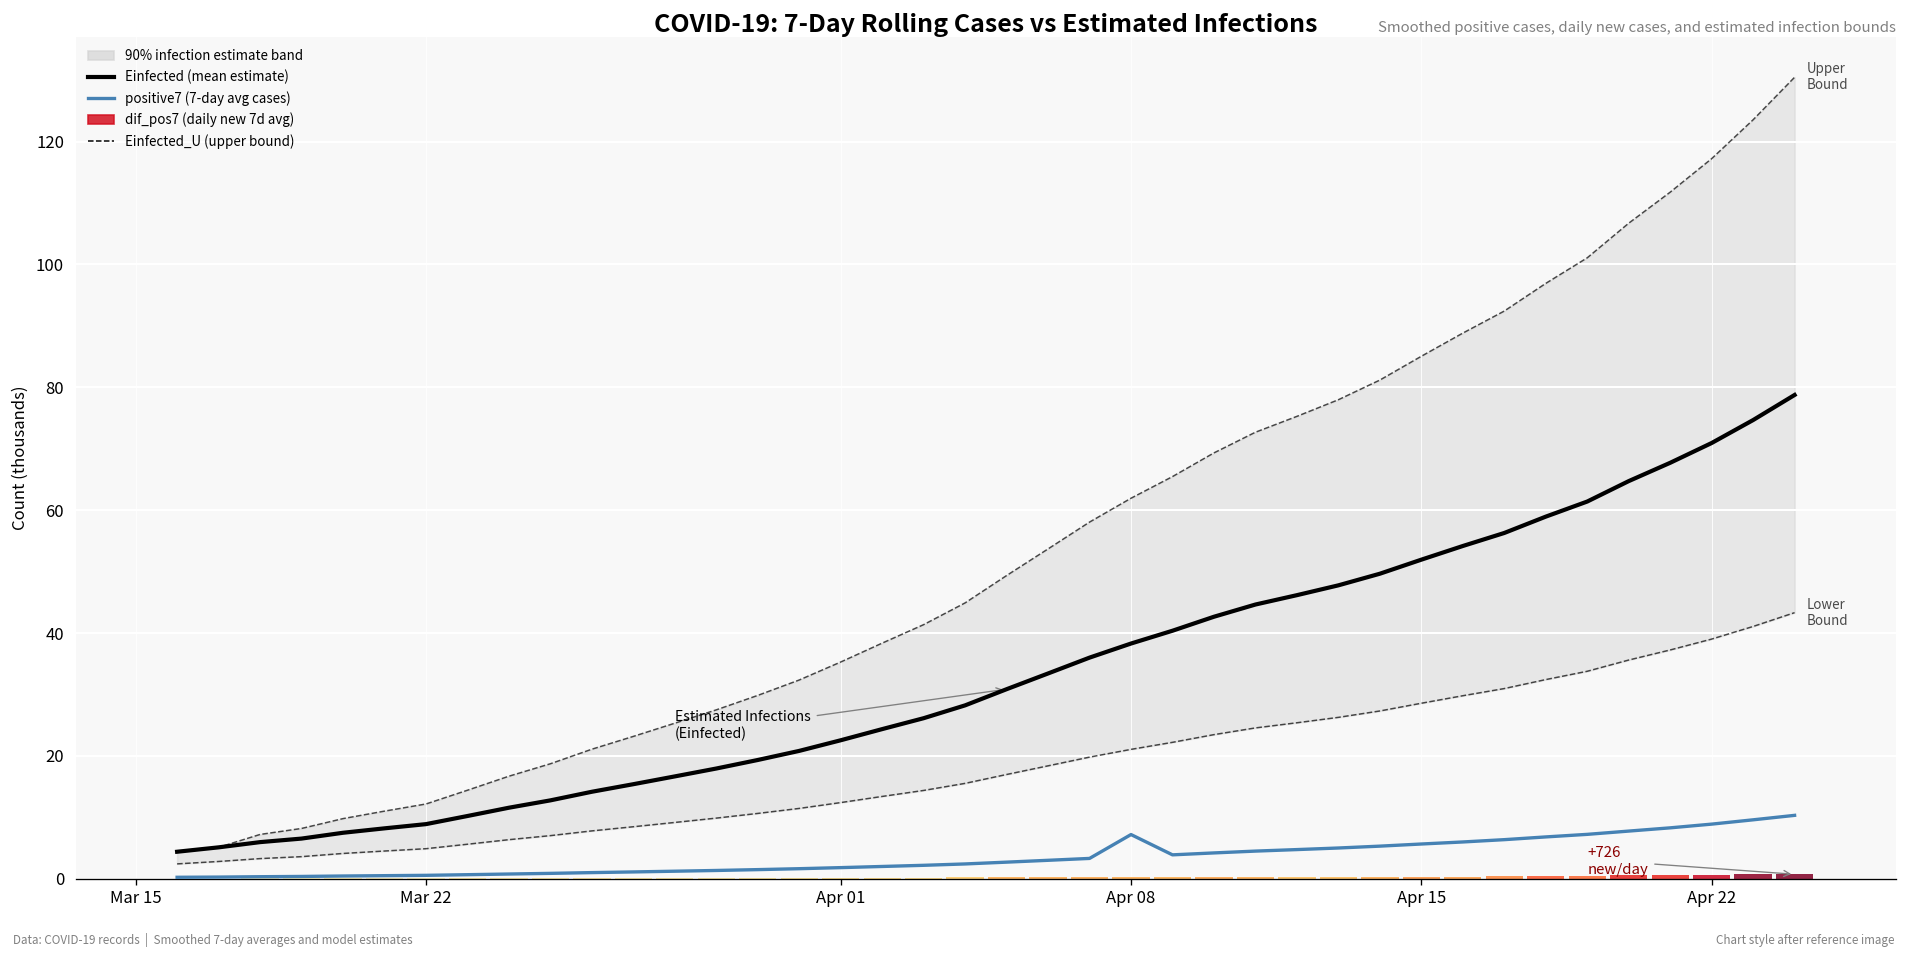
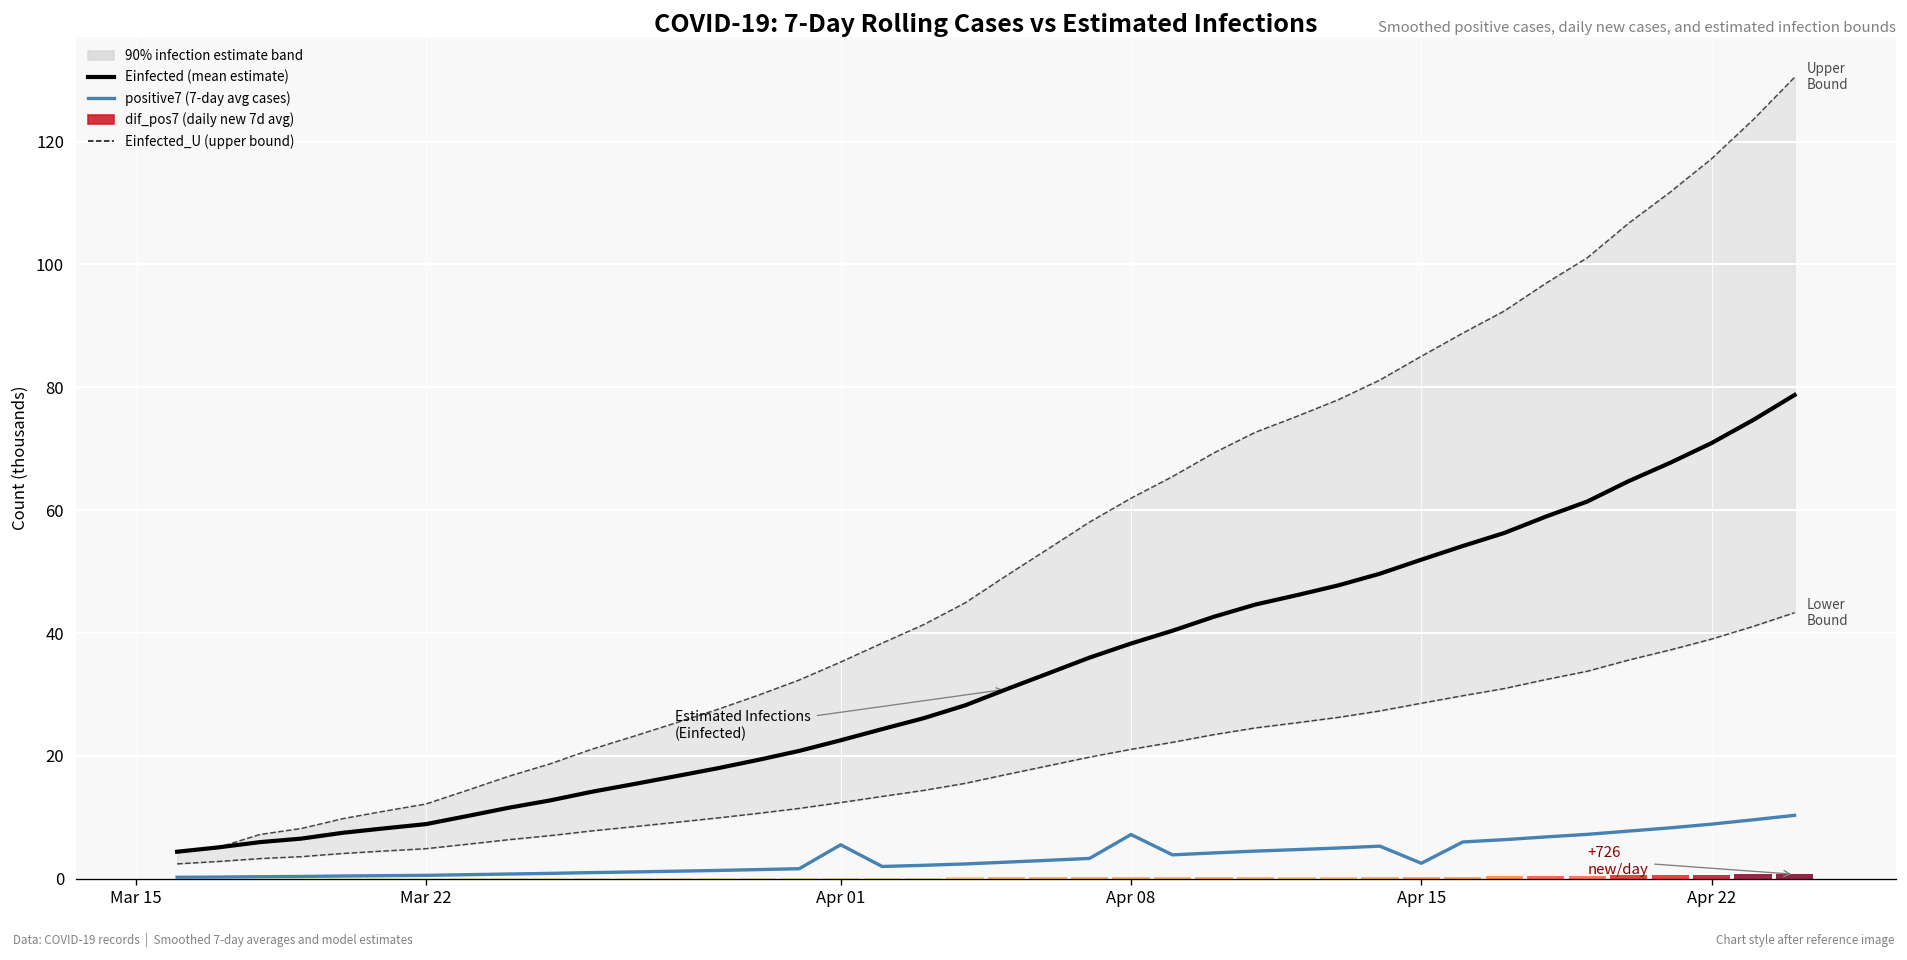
  {
    "positive7 (7-day avg cases)": {
      "Mar 22": 1,
-     "Apr 01": 2,
+     "Apr 01": 6,
      "Apr 08": 7,
-     "Apr 15": 6,
+     "Apr 15": 3,
      "Apr 22": 9
    }
  }
